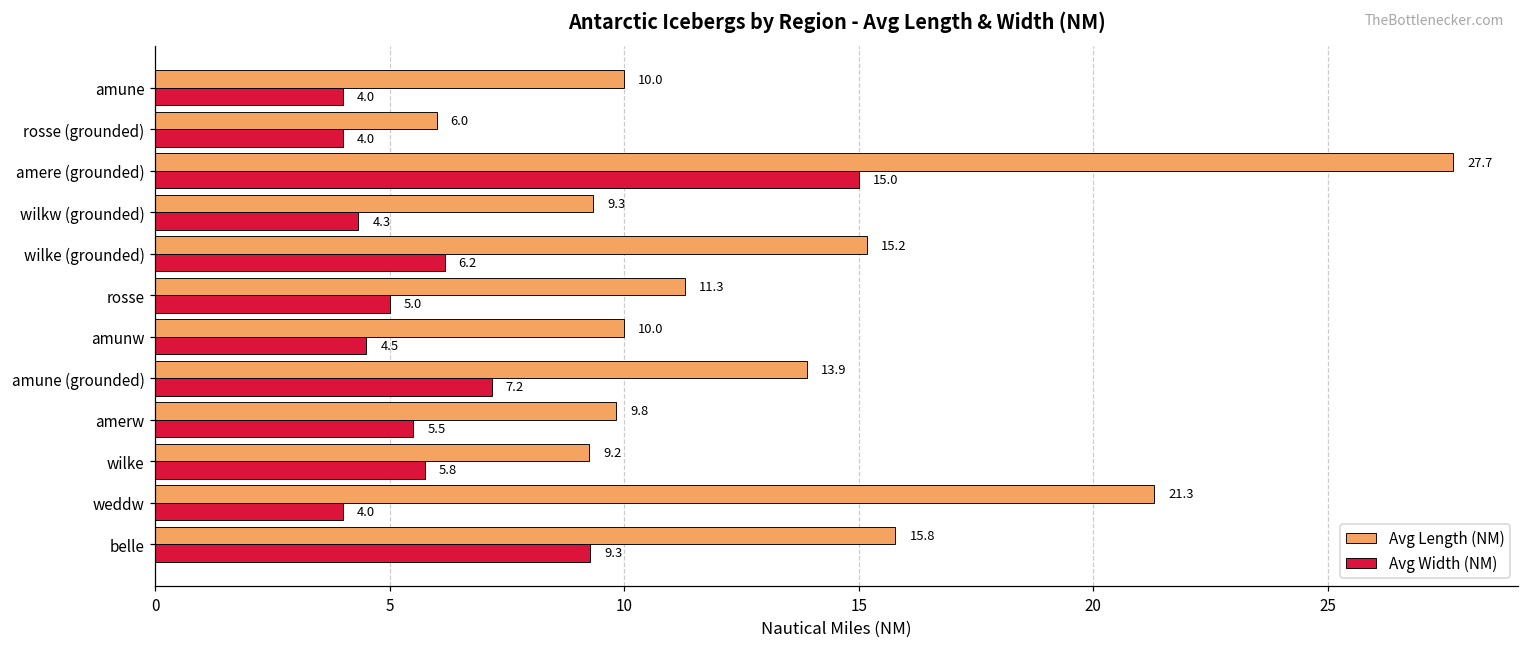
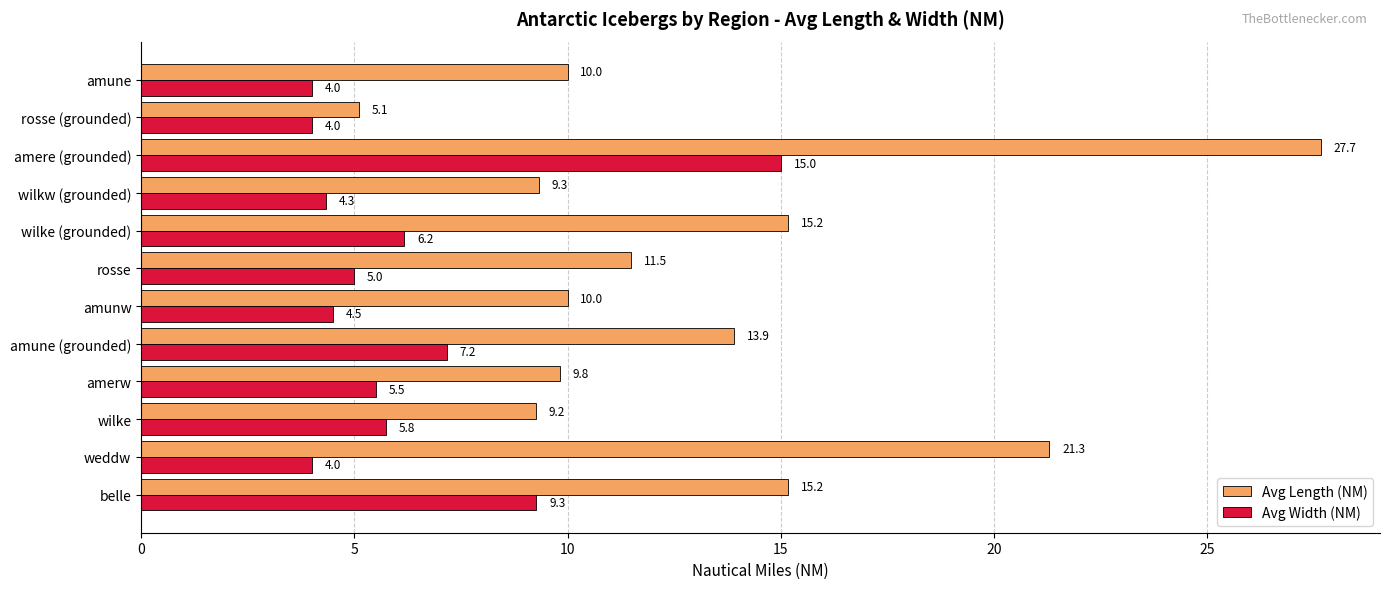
  {
    "Avg Length (NM)": {
      "amune": 10.0,
-     "rosse (grounded)": 6.0,
+     "rosse (grounded)": 5.1,
      "amere (grounded)": 27.7,
      "wilkw (grounded)": 9.3,
      "wilke (grounded)": 15.2,
-     "rosse": 11.3,
+     "rosse": 11.5,
      "amunw": 10.0,
      "amune (grounded)": 13.9,
      "amerw": 9.8,
      "wilke": 9.2,
      "weddw": 21.3,
-     "belle": 15.8
+     "belle": 15.2
    },
    "Avg Width (NM)": {
      "amune": 4.0,
      "rosse (grounded)": 4.0,
      "amere (grounded)": 15.0,
      "wilkw (grounded)": 4.3,
      "wilke (grounded)": 6.2,
      "rosse": 5.0,
      "amunw": 4.5,
      "amune (grounded)": 7.2,
      "amerw": 5.5,
      "wilke": 5.8,
      "weddw": 4.0,
      "belle": 9.3
    }
  }
